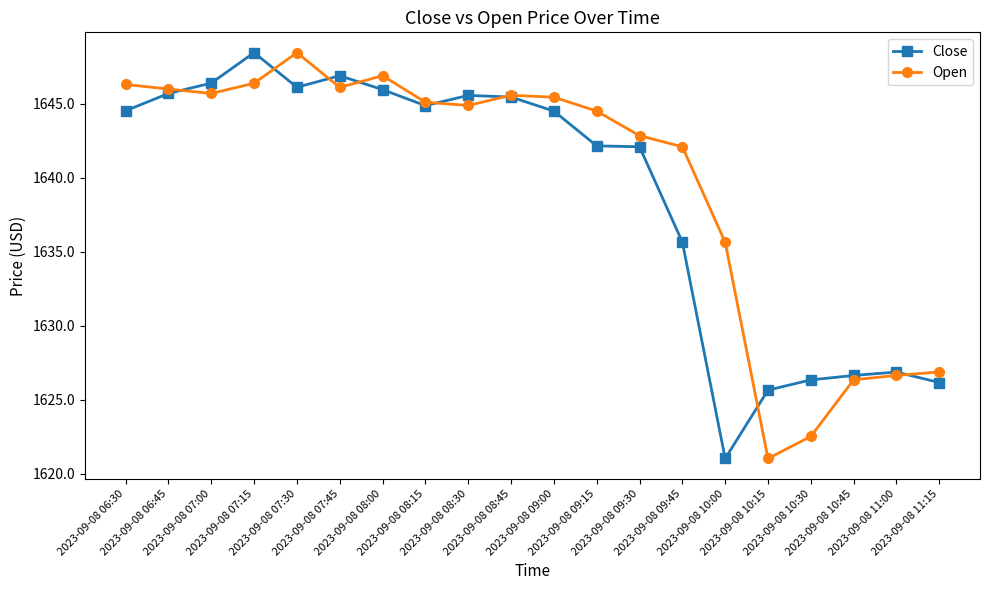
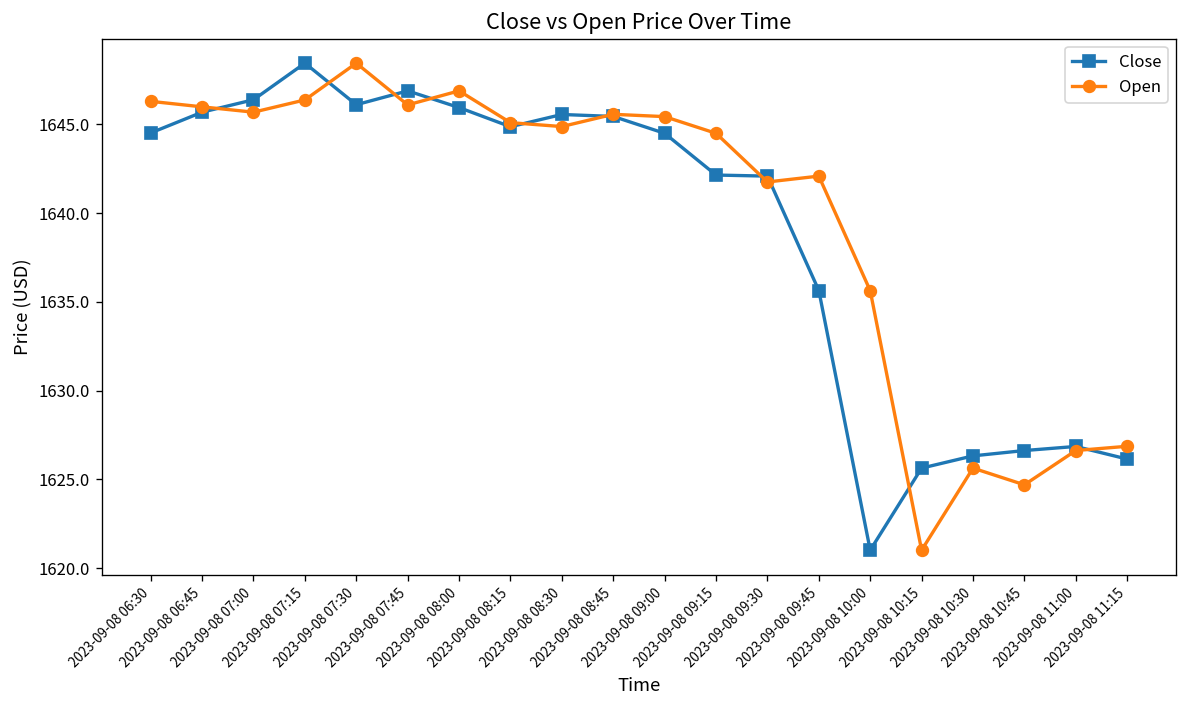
  {
    "Close": {
      "2023-09-08 06:30": 1644.5,
      "2023-09-08 06:45": 1645.7,
      "2023-09-08 07:00": 1646.4,
      "2023-09-08 07:15": 1648.4,
      "2023-09-08 07:30": 1646.1,
      "2023-09-08 07:45": 1646.9,
      "2023-09-08 08:00": 1645.9,
      "2023-09-08 08:15": 1644.9,
      "2023-09-08 08:30": 1645.6,
      "2023-09-08 09:00": 1644.5,
      "2023-09-08 09:15": 1642.1,
      "2023-09-08 09:30": 1642.1,
      "2023-09-08 09:45": 1635.6,
      "2023-09-08 10:00": 1621.0,
      "2023-09-08 10:15": 1625.6,
      "2023-09-08 10:30": 1626.3,
      "2023-09-08 10:45": 1626.6,
      "2023-09-08 11:00": 1626.9,
      "2023-09-08 11:15": 1626.2
    },
    "Open": {
      "2023-09-08 06:30": 1646.3,
      "2023-09-08 06:45": 1646.0,
      "2023-09-08 07:00": 1645.7,
      "2023-09-08 07:15": 1646.4,
      "2023-09-08 07:30": 1648.4,
      "2023-09-08 07:45": 1646.1,
      "2023-09-08 08:00": 1646.9,
      "2023-09-08 08:15": 1645.1,
      "2023-09-08 08:30": 1644.9,
      "2023-09-08 09:00": 1645.4,
      "2023-09-08 09:15": 1644.5,
-     "2023-09-08 09:30": 1642.8,
+     "2023-09-08 09:30": 1641.8,
      "2023-09-08 09:45": 1642.1,
      "2023-09-08 10:00": 1635.6,
      "2023-09-08 10:15": 1621.0,
-     "2023-09-08 10:30": 1622.5,
-     "2023-09-08 10:45": 1626.3,
+     "2023-09-08 10:30": 1625.6,
+     "2023-09-08 10:45": 1624.7,
      "2023-09-08 11:00": 1626.6,
      "2023-09-08 11:15": 1626.9
    }
  }
